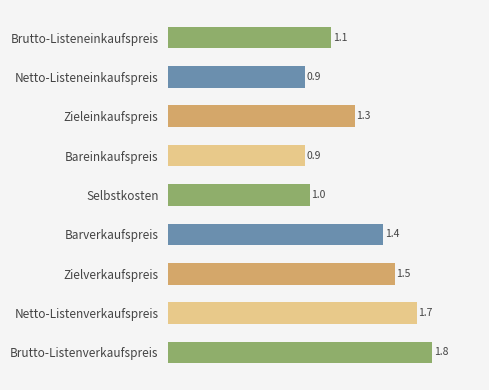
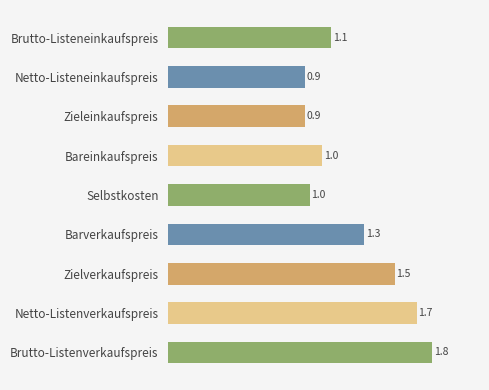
  {
    "Brutto-Listeneinkaufspreis": 1.1,
    "Netto-Listeneinkaufspreis": 0.9,
-   "Zieleinkaufspreis": 1.3,
-   "Bareinkaufspreis": 0.9,
+   "Zieleinkaufspreis": 0.9,
+   "Bareinkaufspreis": 1.0,
    "Selbstkosten": 1.0,
-   "Barverkaufspreis": 1.4,
+   "Barverkaufspreis": 1.3,
    "Zielverkaufspreis": 1.5,
    "Netto-Listenverkaufspreis": 1.7,
    "Brutto-Listenverkaufspreis": 1.8
  }
